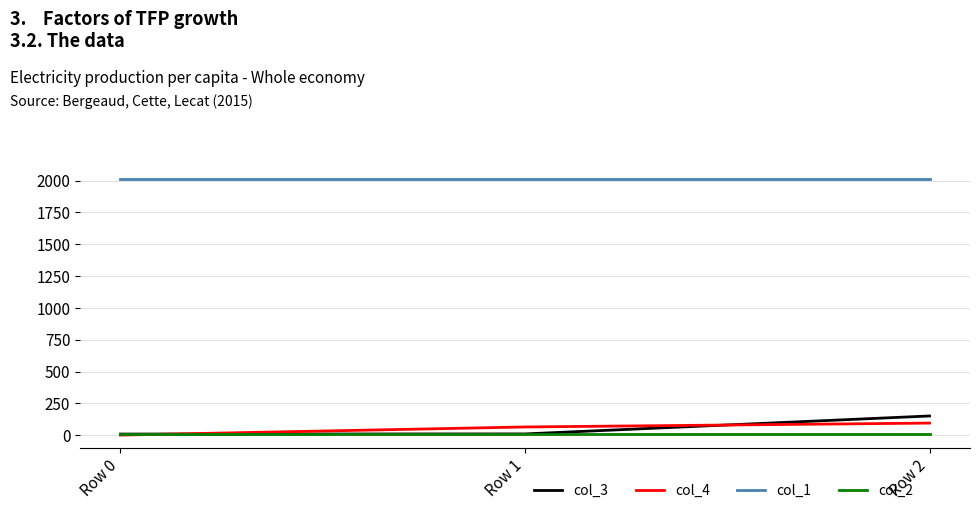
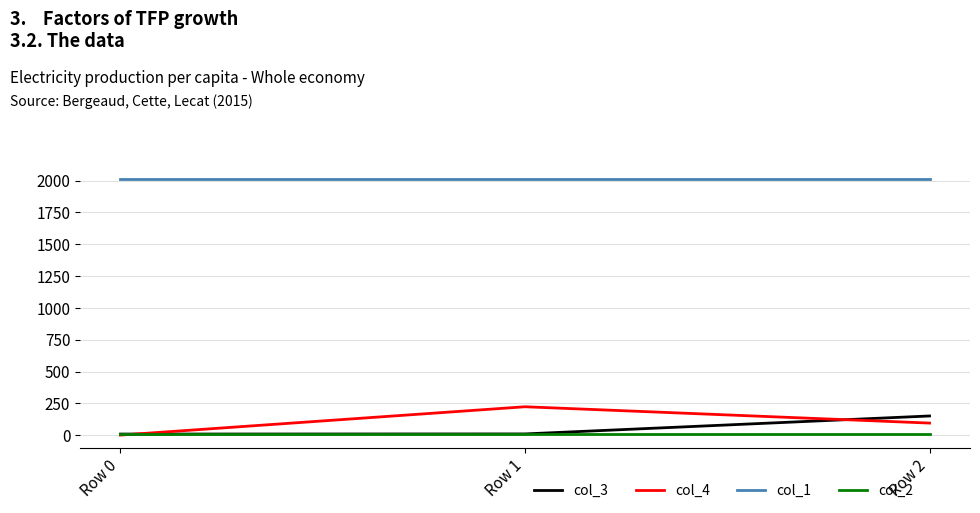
  {
    "col_3": {
      "Row 2": 150
    },
    "col_4": {
-     "Row 1": 70,
+     "Row 1": 220,
      "Row 2": 100
    },
    "col_1": {
      "Row 0": 2010,
      "Row 1": 2010,
      "Row 2": 2010
    },
    "col_2": {
      "Row 2": 10
    }
  }
